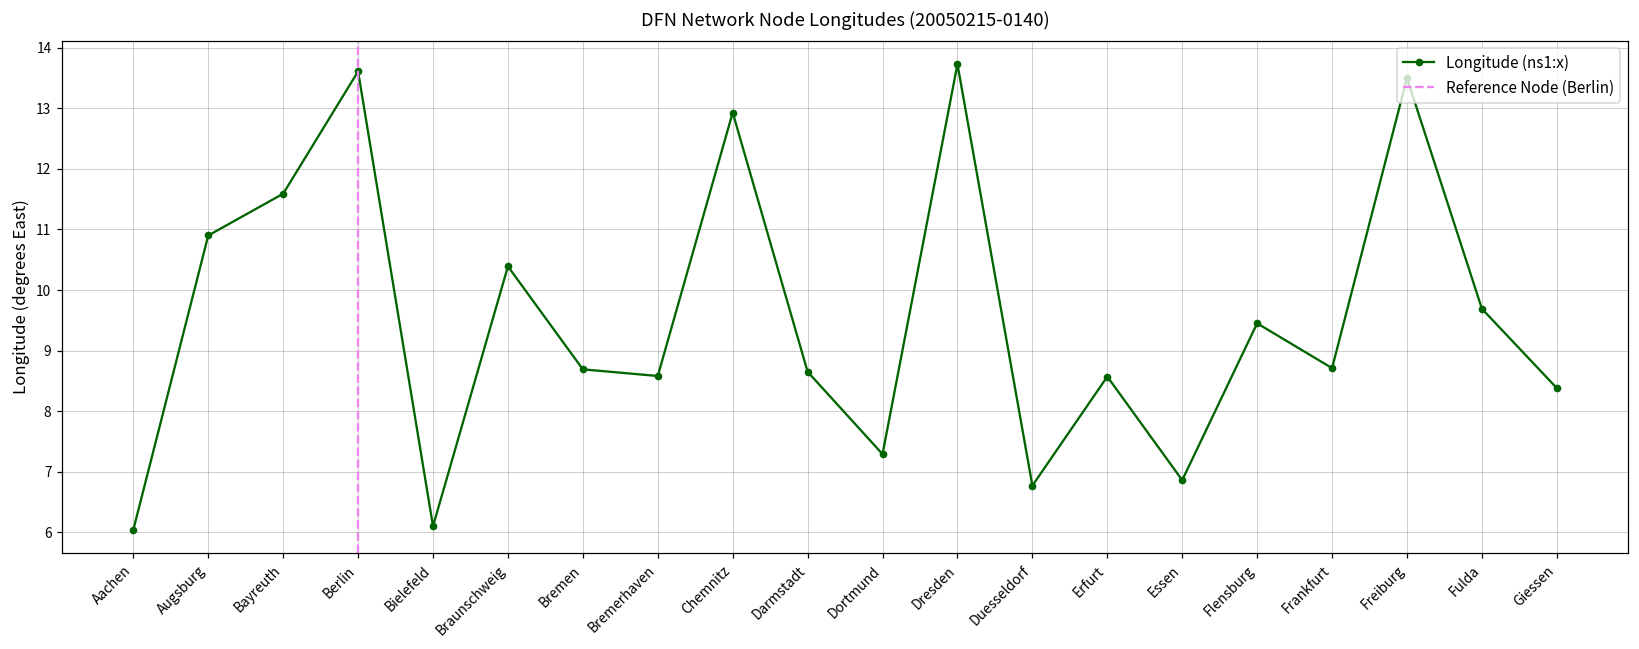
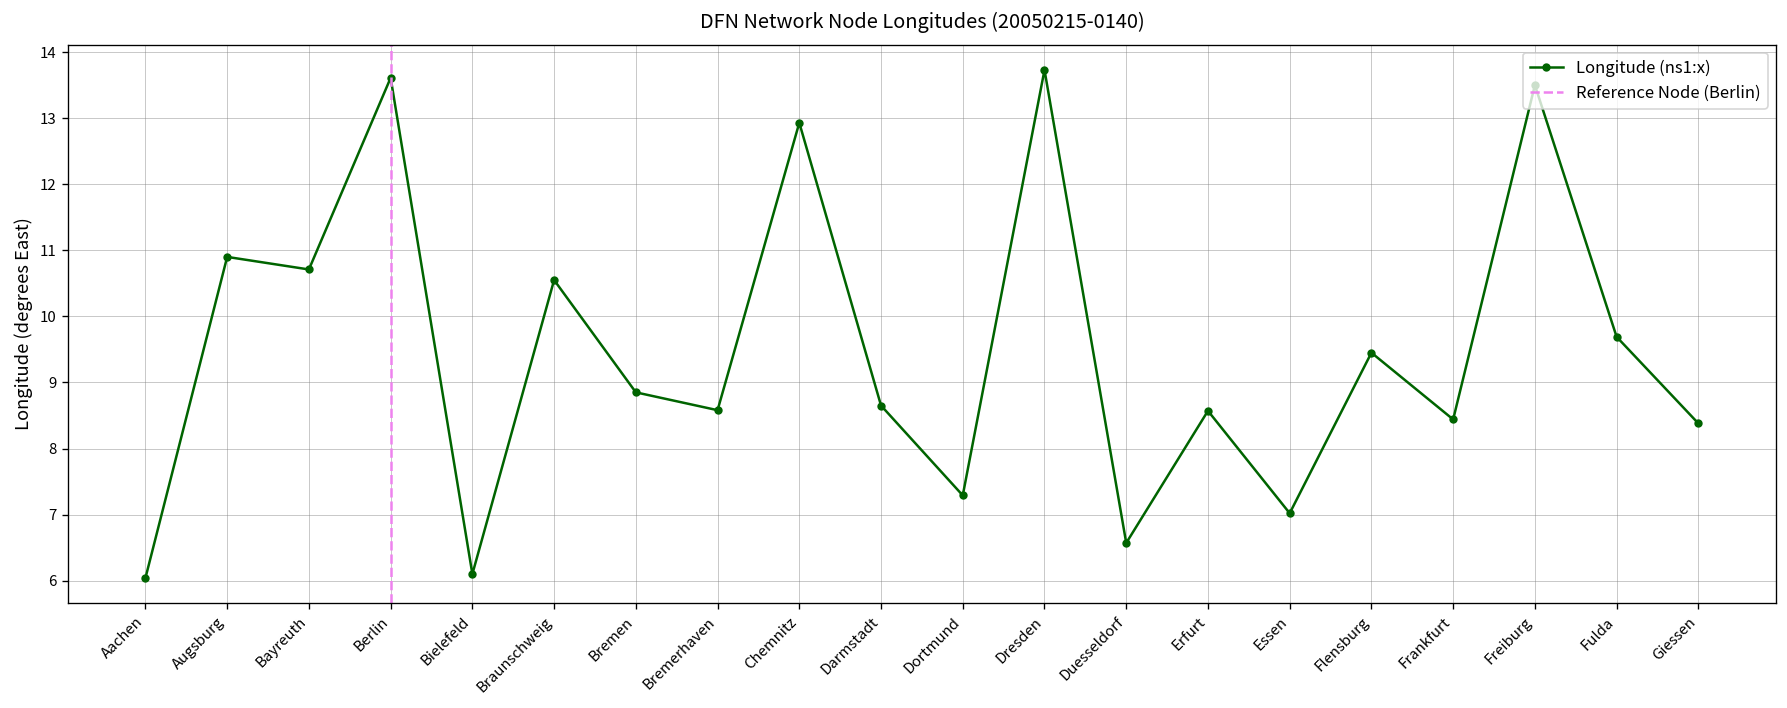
  {
    "Aachen": 6.0,
    "Augsburg": 10.9,
-   "Bayreuth": 11.6,
+   "Bayreuth": 10.7,
    "Berlin": 13.6,
    "Bielefeld": 6.1,
-   "Braunschweig": 10.4,
-   "Bremen": 8.7,
+   "Braunschweig": 10.6,
+   "Bremen": 8.9,
    "Bremerhaven": 8.6,
    "Chemnitz": 12.9,
    "Darmstadt": 8.7,
    "Dortmund": 7.3,
    "Dresden": 13.7,
-   "Duesseldorf": 6.8,
+   "Duesseldorf": 6.6,
    "Erfurt": 8.6,
-   "Essen": 6.9,
+   "Essen": 7.0,
    "Flensburg": 9.5,
-   "Frankfurt": 8.7,
+   "Frankfurt": 8.4,
    "Fulda": 9.7,
    "Giessen": 8.4
  }
